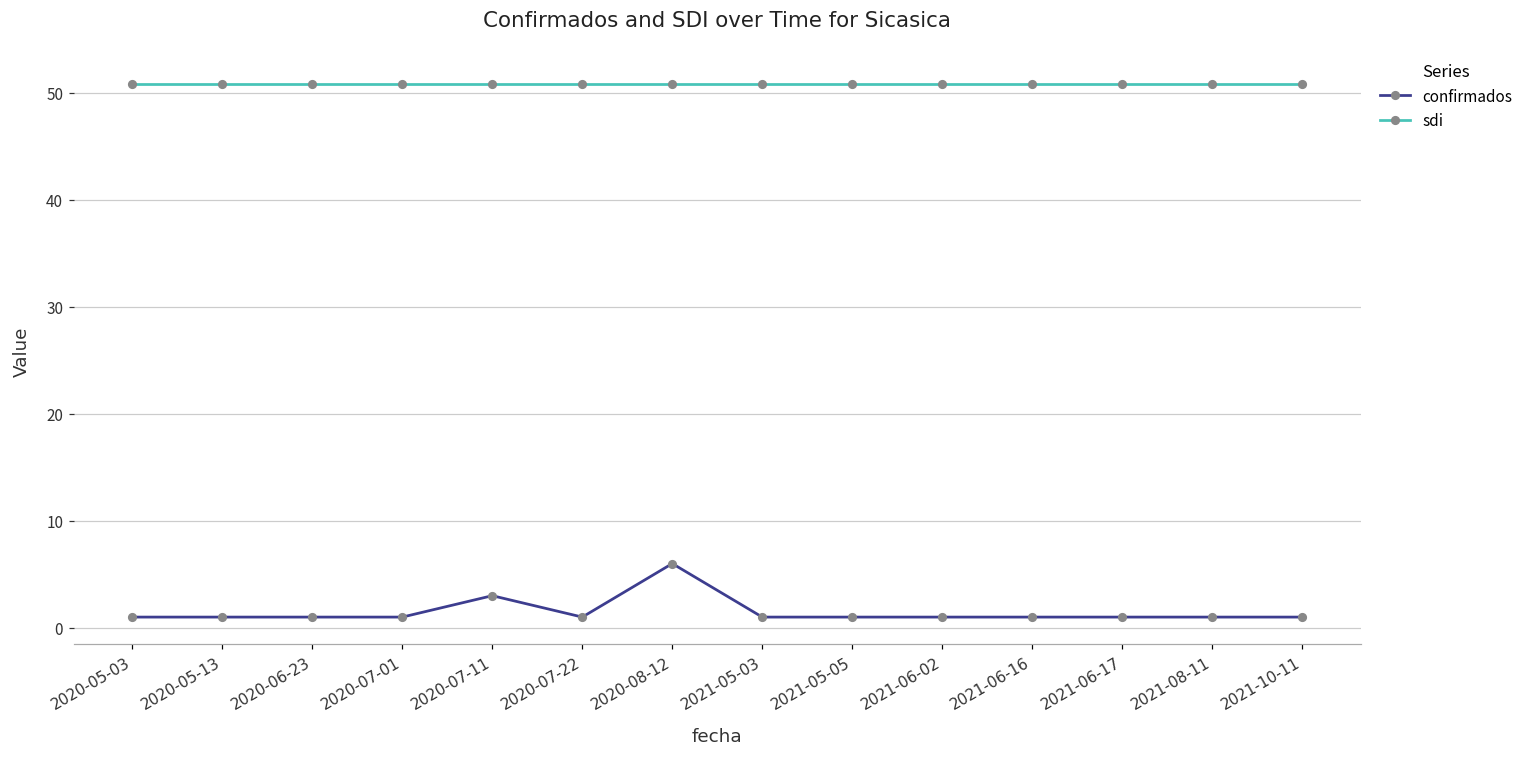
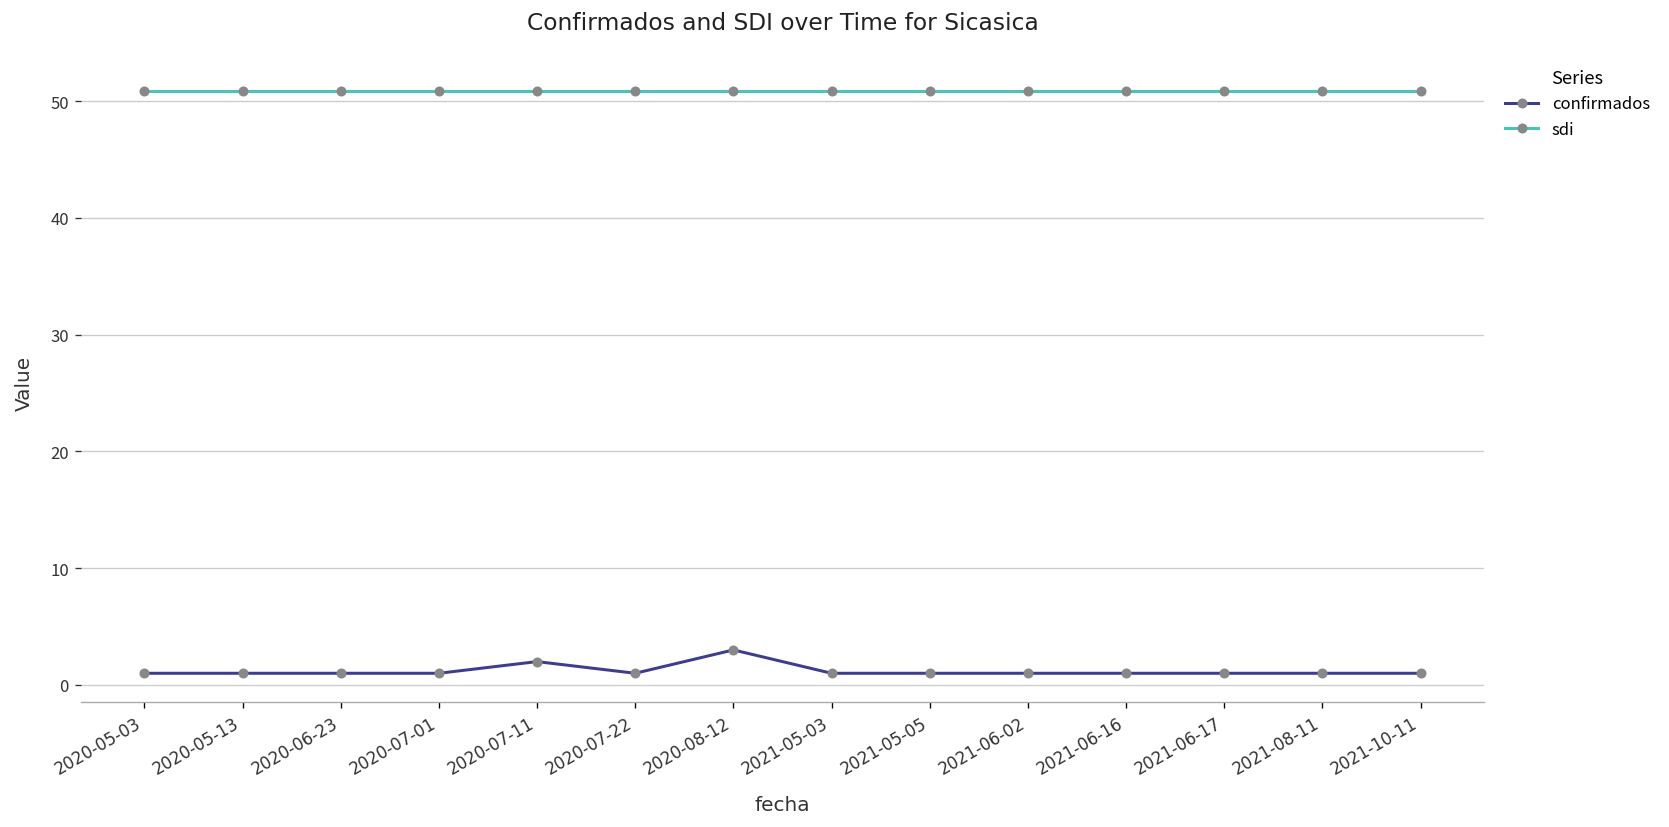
  {
    "confirmados": {
      "2020-05-03": 1,
      "2020-05-13": 1,
      "2020-06-23": 1,
      "2020-07-01": 1,
-     "2020-07-11": 3,
+     "2020-07-11": 2,
      "2020-07-22": 1,
-     "2020-08-12": 6,
+     "2020-08-12": 3,
      "2021-05-03": 1,
      "2021-05-05": 1,
      "2021-06-02": 1,
      "2021-06-16": 1,
      "2021-06-17": 1,
      "2021-08-11": 1,
      "2021-10-11": 1
    },
    "sdi": {
      "2020-05-03": 51,
      "2020-05-13": 51,
      "2020-06-23": 51,
      "2020-07-01": 51,
      "2020-07-11": 51,
      "2020-07-22": 51,
      "2020-08-12": 51,
      "2021-05-03": 51,
      "2021-05-05": 51,
      "2021-06-02": 51,
      "2021-06-16": 51,
      "2021-06-17": 51,
      "2021-08-11": 51,
      "2021-10-11": 51
    }
  }
